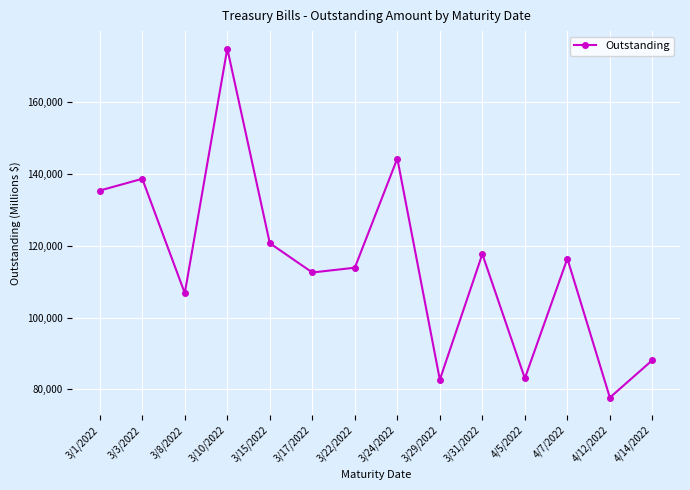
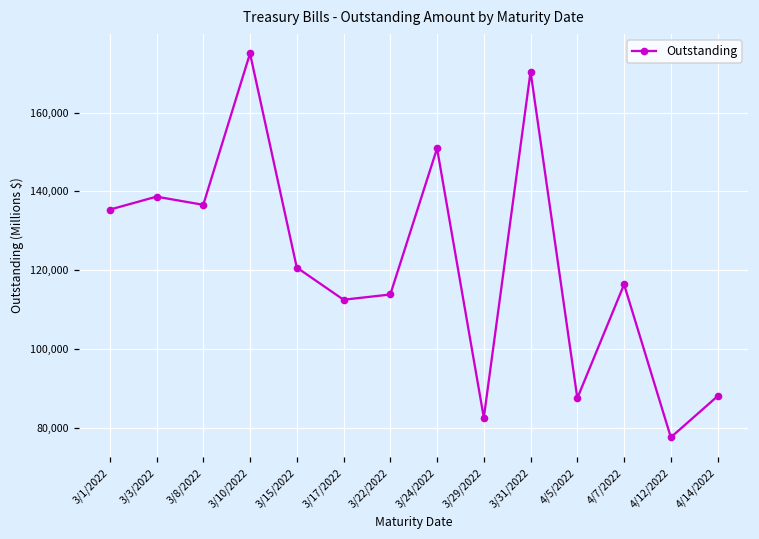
  {
    "3/1/2022": "135,000",
    "3/3/2022": "139,000",
-   "3/8/2022": "107,000",
+   "3/8/2022": "137,000",
    "3/10/2022": "175,000",
    "3/15/2022": "121,000",
    "3/17/2022": "113,000",
    "3/22/2022": "114,000",
-   "3/24/2022": "144,000",
+   "3/24/2022": "151,000",
    "3/29/2022": "83,000",
-   "3/31/2022": "118,000",
-   "4/5/2022": "83,000",
+   "3/31/2022": "170,000",
+   "4/5/2022": "88,000",
    "4/7/2022": "116,000",
    "4/12/2022": "78,000",
    "4/14/2022": "88,000"
  }
